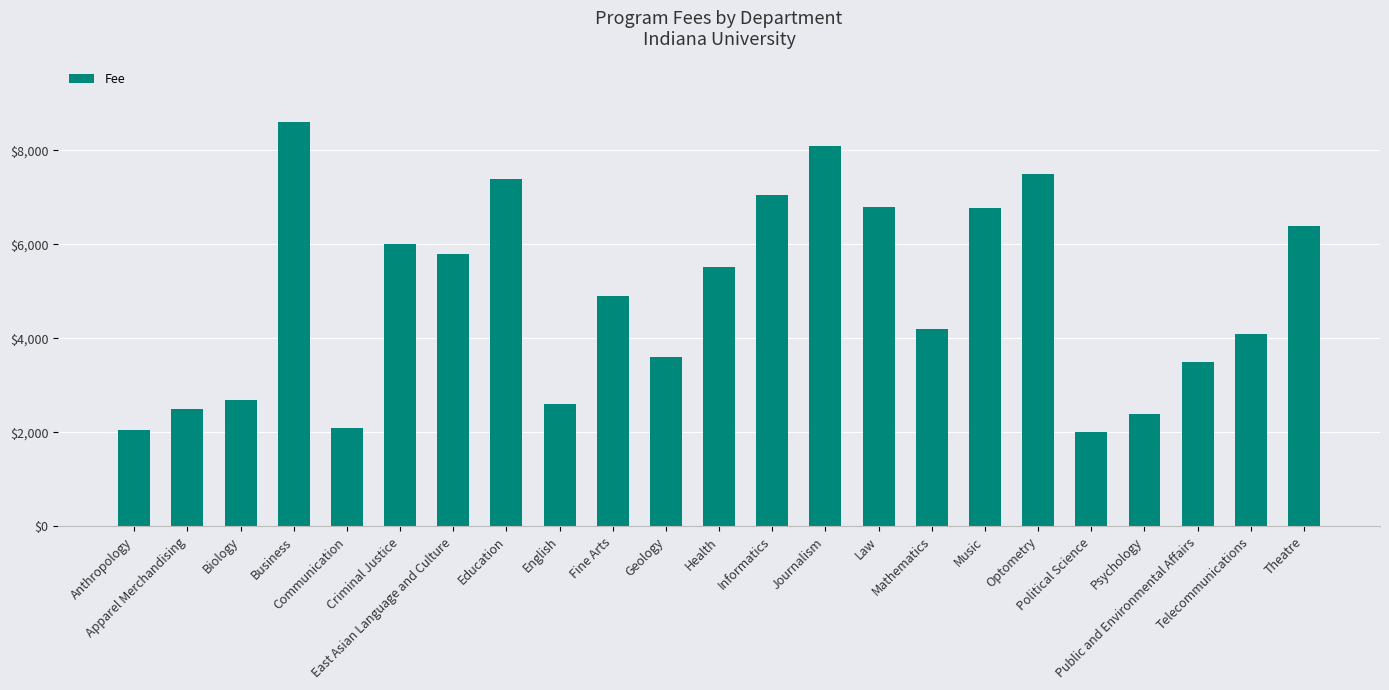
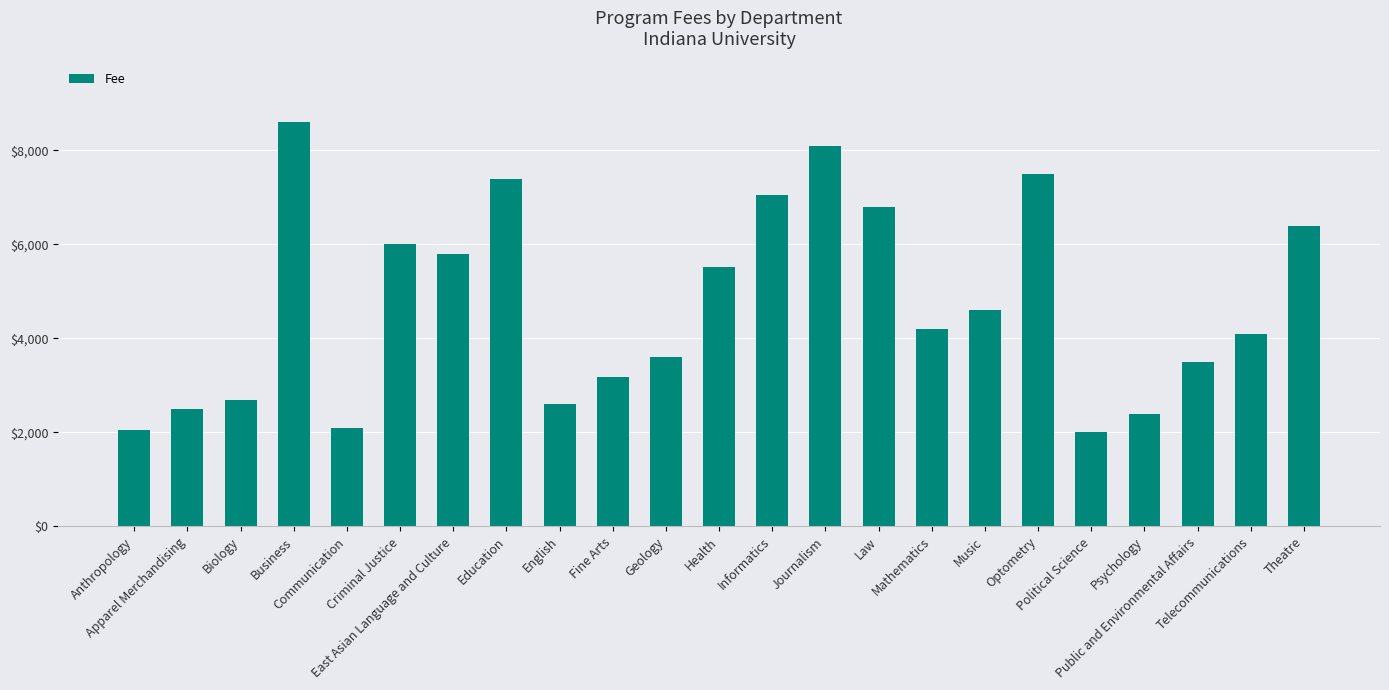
  {
    "Anthropology": "$2,000",
    "Apparel Merchandising": "$2,500",
    "Biology": "$2,700",
    "Business": "$8,600",
    "Communication": "$2,100",
    "Criminal Justice": "$6,000",
    "East Asian Language and Culture": "$5,800",
    "Education": "$7,400",
    "English": "$2,600",
-   "Fine Arts": "$4,900",
+   "Fine Arts": "$3,200",
    "Geology": "$3,600",
    "Health": "$5,500",
    "Informatics": "$7,100",
    "Journalism": "$8,100",
    "Law": "$6,800",
    "Mathematics": "$4,200",
-   "Music": "$6,800",
+   "Music": "$4,600",
    "Optometry": "$7,500",
    "Political Science": "$2,000",
    "Psychology": "$2,400",
    "Public and Environmental Affairs": "$3,500",
    "Telecommunications": "$4,100",
    "Theatre": "$6,400"
  }
